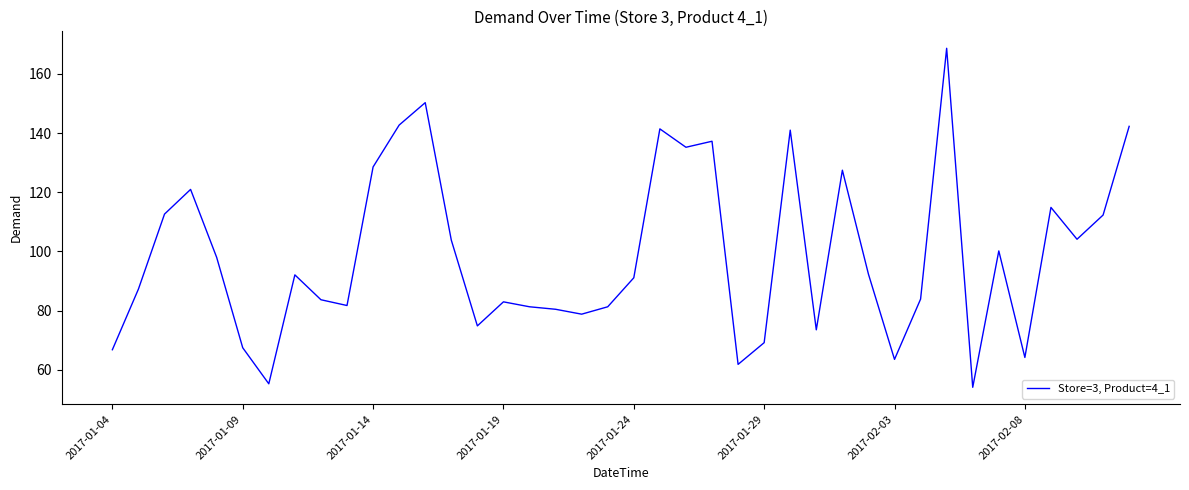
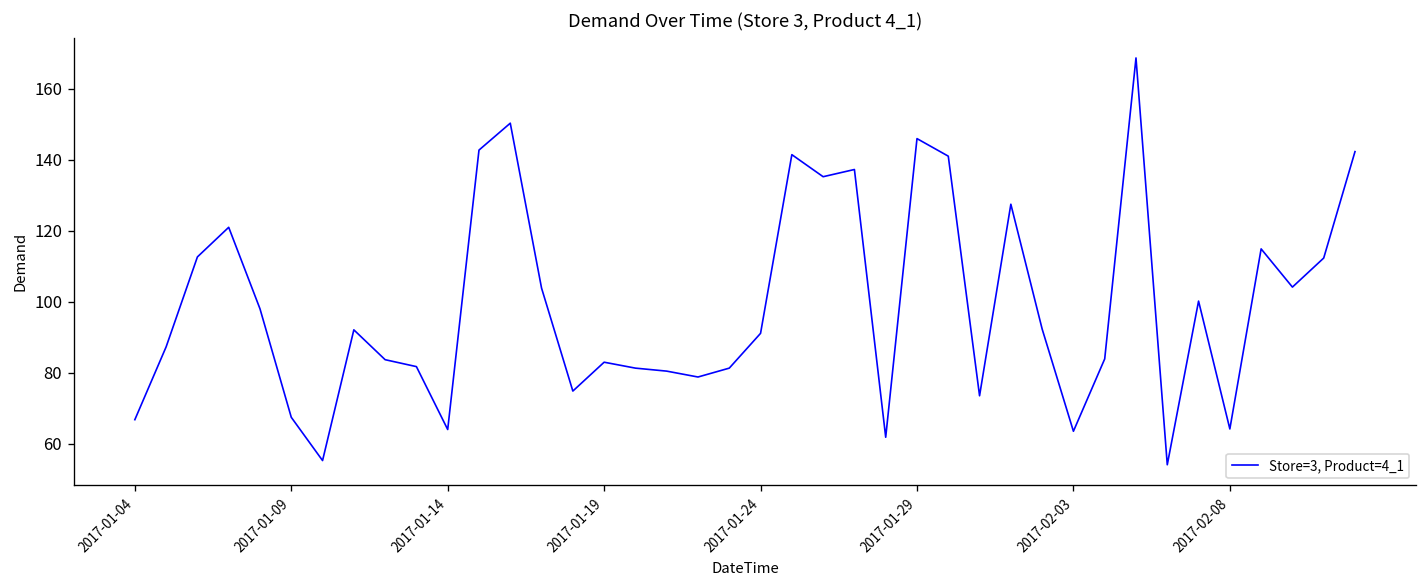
  {
    "2017-01-04": 67,
    "2017-01-09": 67,
-   "2017-01-14": 129,
+   "2017-01-14": 64,
    "2017-01-19": 83,
    "2017-01-24": 91,
-   "2017-01-29": 69,
+   "2017-01-29": 146,
    "2017-02-03": 64,
    "2017-02-08": 64
  }
